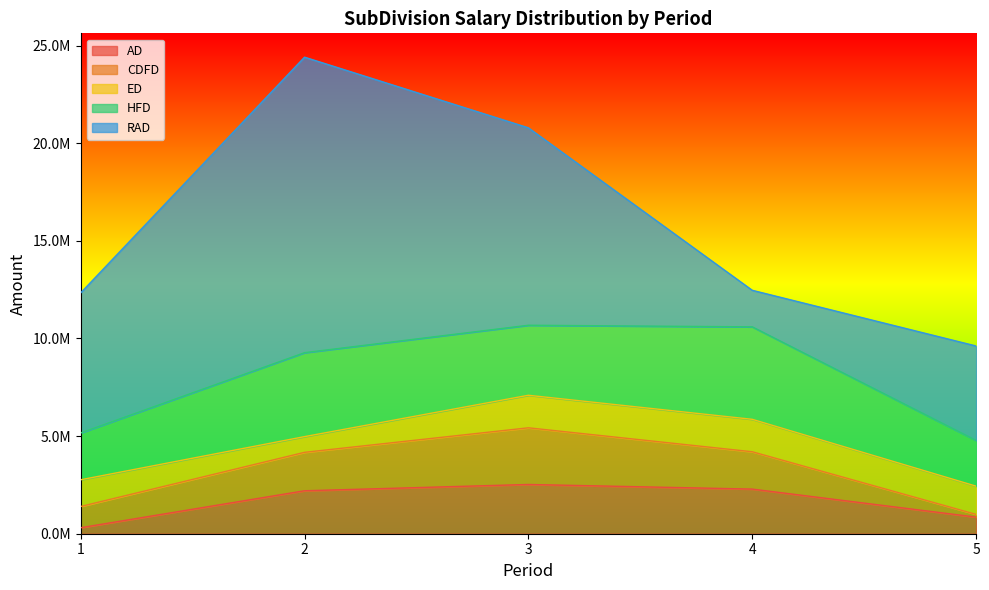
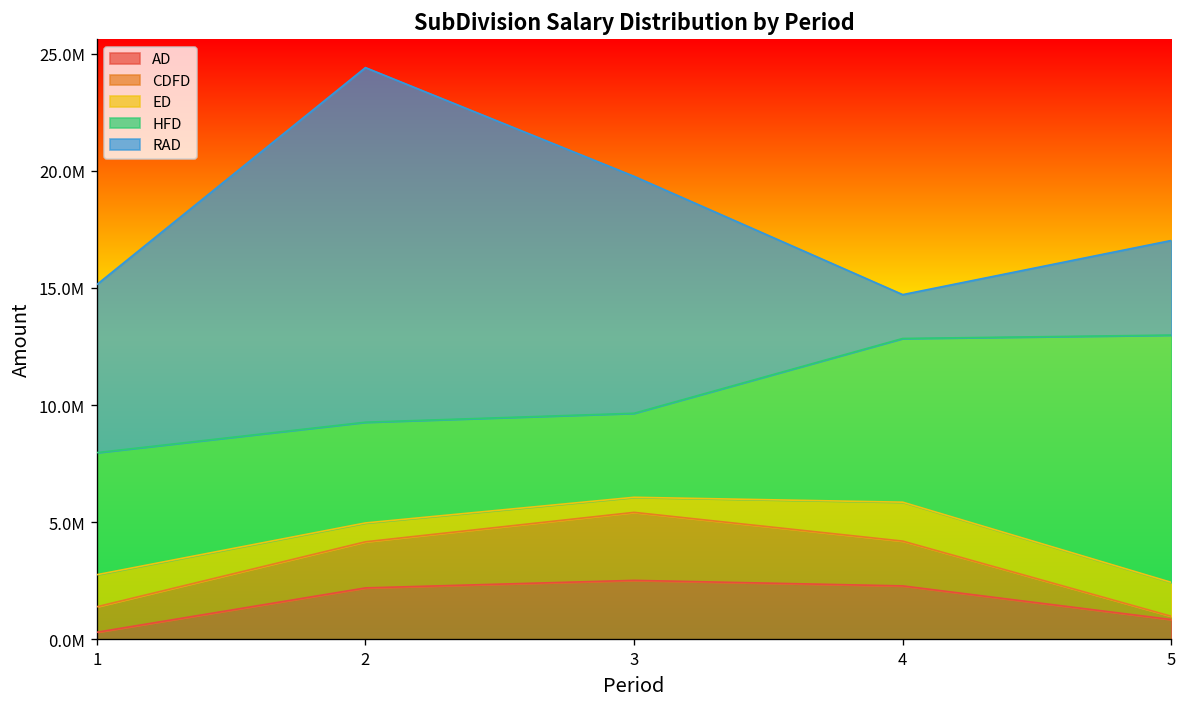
  {
    "ED": {
      "1": 1400000,
      "2": 800000,
-     "3": 1700000,
+     "3": 600000,
      "4": 1700000,
      "5": 1400000
    },
    "HFD": {
-     "1": 2400000,
+     "1": 5200000,
      "2": 4300000,
      "3": 3600000,
-     "4": 4700000,
-     "5": 2300000
+     "4": 7000000,
+     "5": 10600000
    },
    "RAD": {
      "1": 7200000,
      "2": 15100000,
      "3": 10100000,
      "4": 1900000,
-     "5": 4800000
+     "5": 4000000
    }
  }
